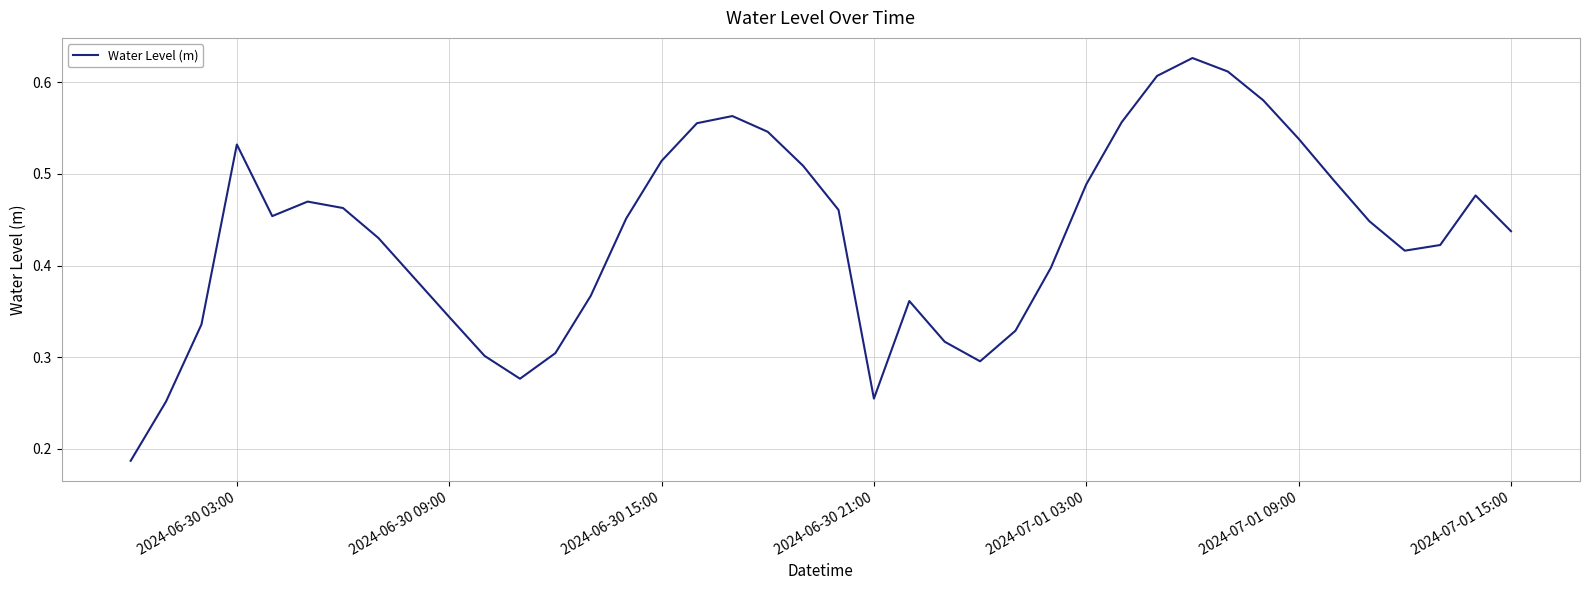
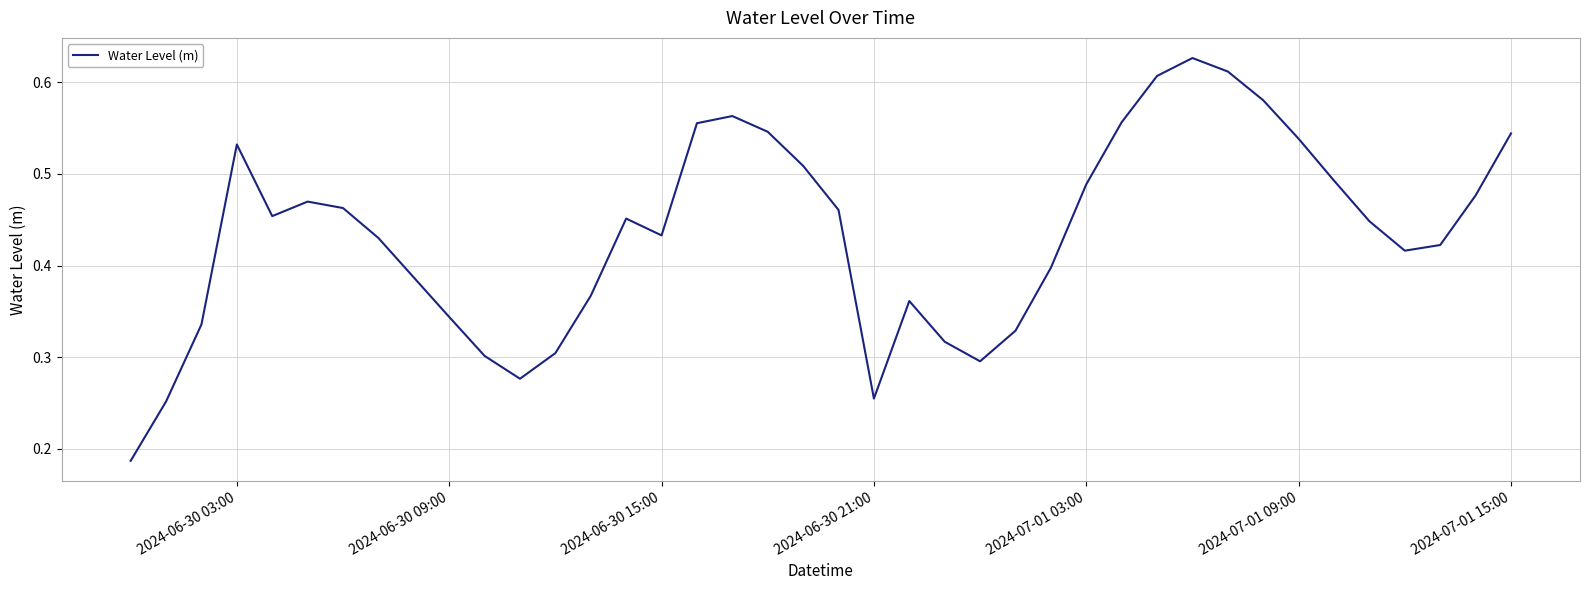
  {
    "2024-06-30 03:00": 0.53,
    "2024-06-30 09:00": 0.34,
-   "2024-06-30 15:00": 0.51,
+   "2024-06-30 15:00": 0.43,
    "2024-06-30 21:00": 0.25,
    "2024-07-01 03:00": 0.49,
    "2024-07-01 09:00": 0.54,
-   "2024-07-01 15:00": 0.44
+   "2024-07-01 15:00": 0.54
  }
